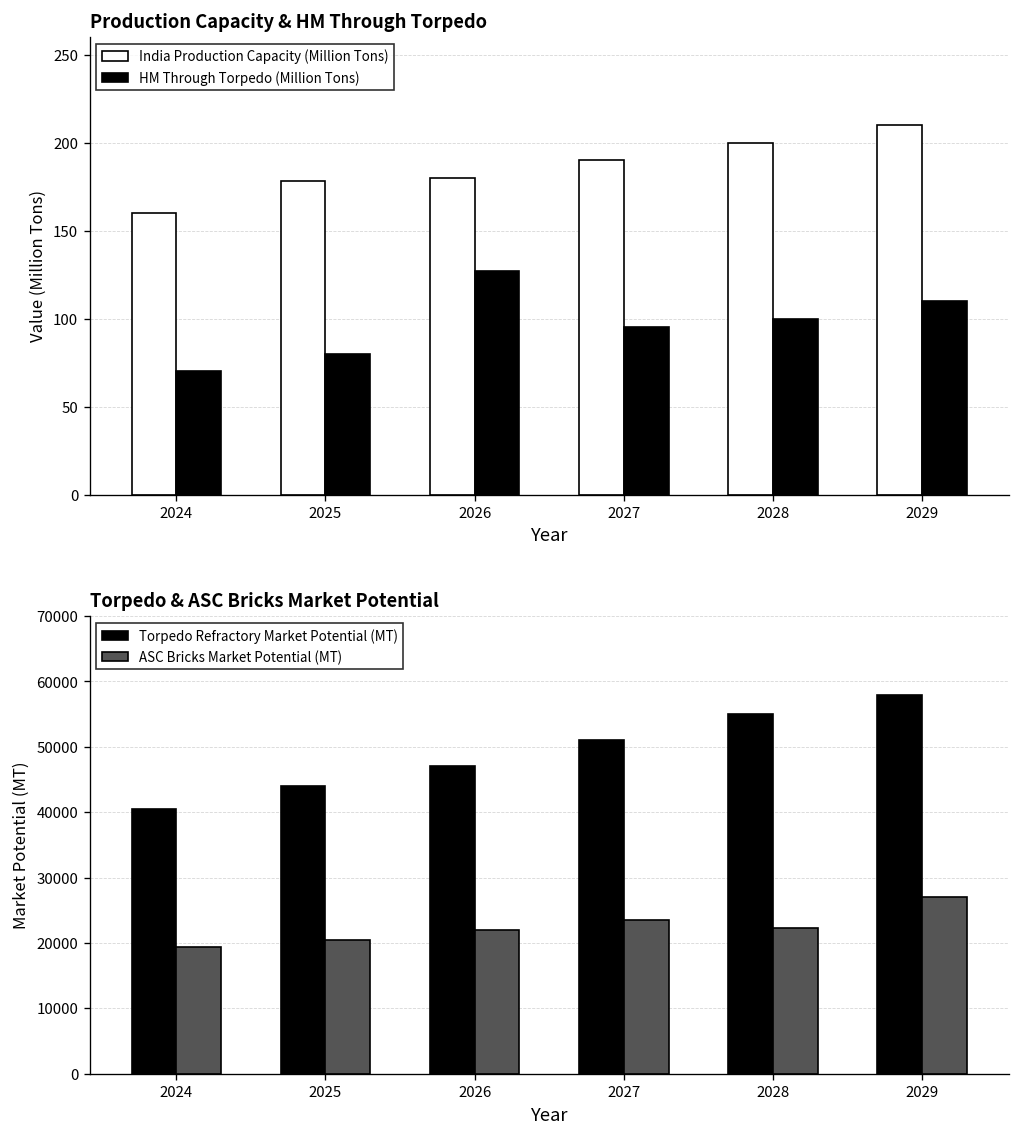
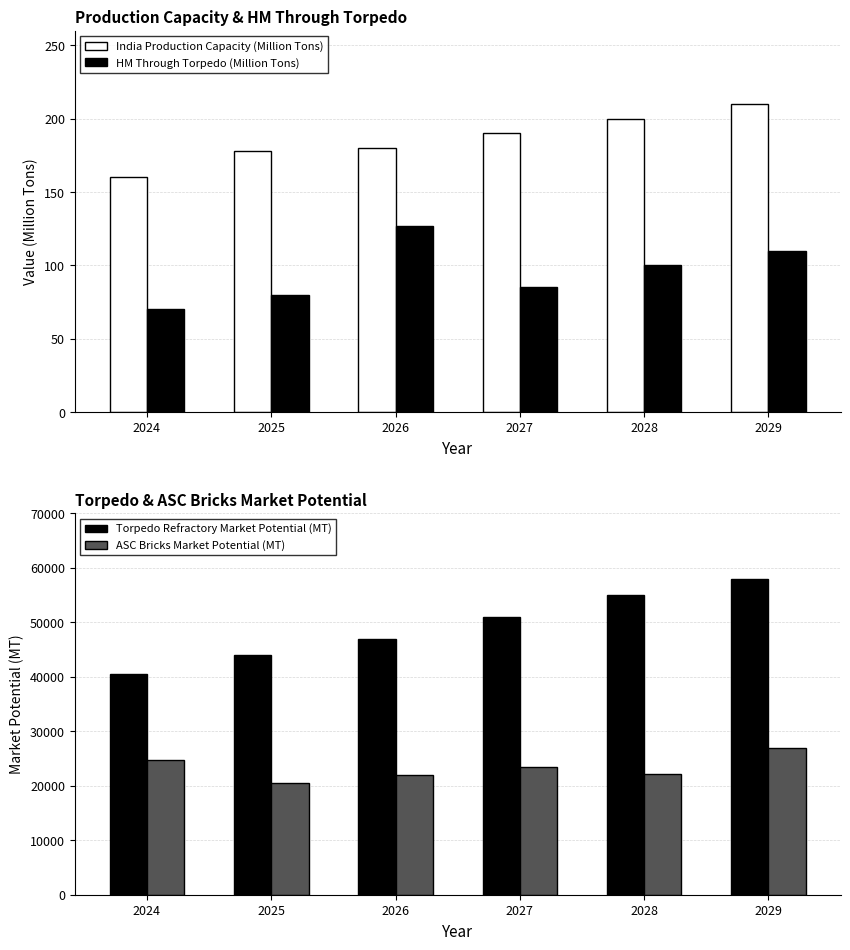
  {
    "Production Capacity & HM Through Torpedo": {
      "India Production Capacity (Million Tons)": {
        "2024": 160,
        "2025": 178,
        "2026": 180,
        "2027": 190,
        "2028": 200,
        "2029": 210
      },
      "HM Through Torpedo (Million Tons)": {
        "2024": 70,
        "2025": 80,
        "2026": 127,
-       "2027": 95,
+       "2027": 85,
        "2028": 100,
        "2029": 110
      }
    },
    "Torpedo & ASC Bricks Market Potential": {
      "Torpedo Refractory Market Potential (MT)": {
        "2024": 41000,
        "2025": 44000,
        "2026": 47000,
        "2027": 51000,
        "2028": 55000,
        "2029": 58000
      },
      "ASC Bricks Market Potential (MT)": {
-       "2024": 19000,
+       "2024": 25000,
        "2025": 21000,
        "2026": 22000,
        "2027": 24000,
        "2028": 22000,
        "2029": 27000
      }
    }
  }
